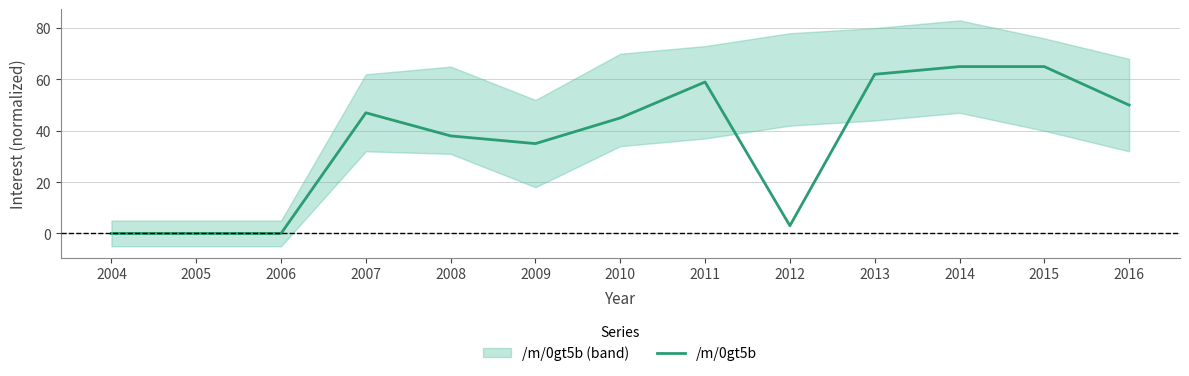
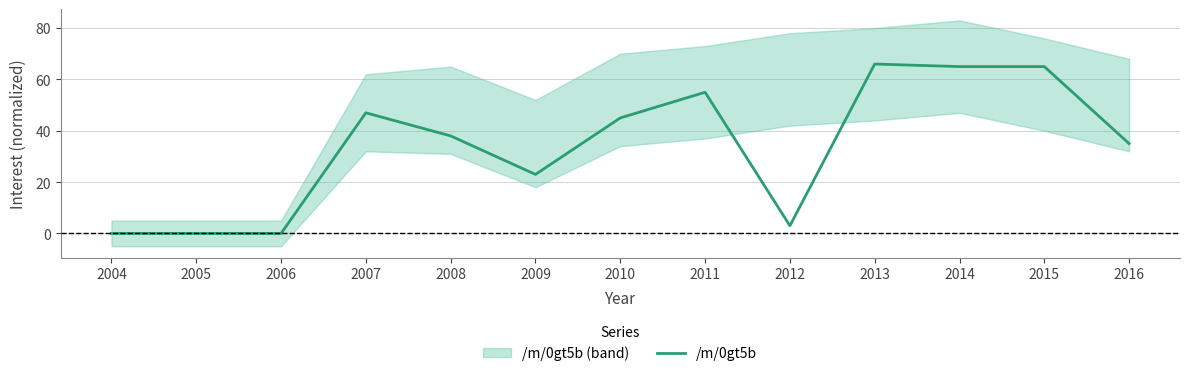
  {
    "/m/0gt5b": {
      "2004": 0,
      "2005": 0,
      "2006": 0,
      "2007": 47,
      "2008": 38,
-     "2009": 35,
+     "2009": 23,
      "2010": 45,
-     "2011": 59,
+     "2011": 55,
      "2012": 3,
-     "2013": 62,
+     "2013": 66,
      "2014": 65,
      "2015": 65,
-     "2016": 50
+     "2016": 35
    }
  }
